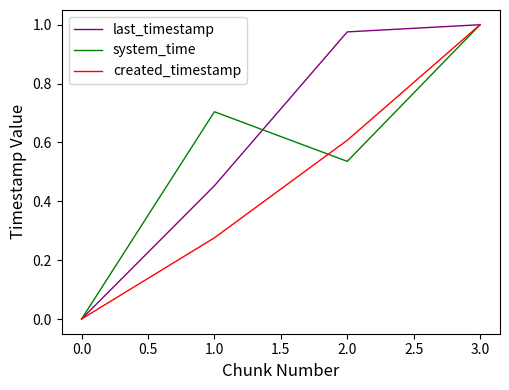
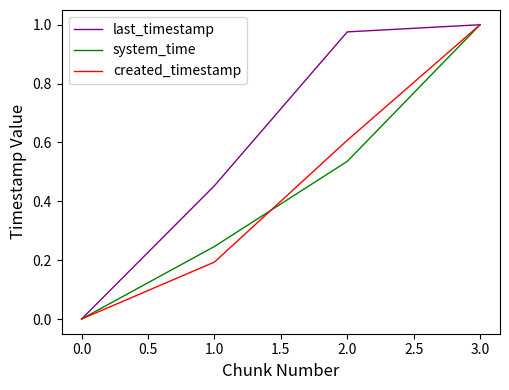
  {
    "last_timestamp": {
      "1.0": 0.45,
      "2.0": 0.98
    },
    "system_time": {
-     "1.0": 0.70,
+     "1.0": 0.25,
      "2.0": 0.54
    },
    "created_timestamp": {
-     "1.0": 0.28,
+     "1.0": 0.19,
      "2.0": 0.61
    }
  }
